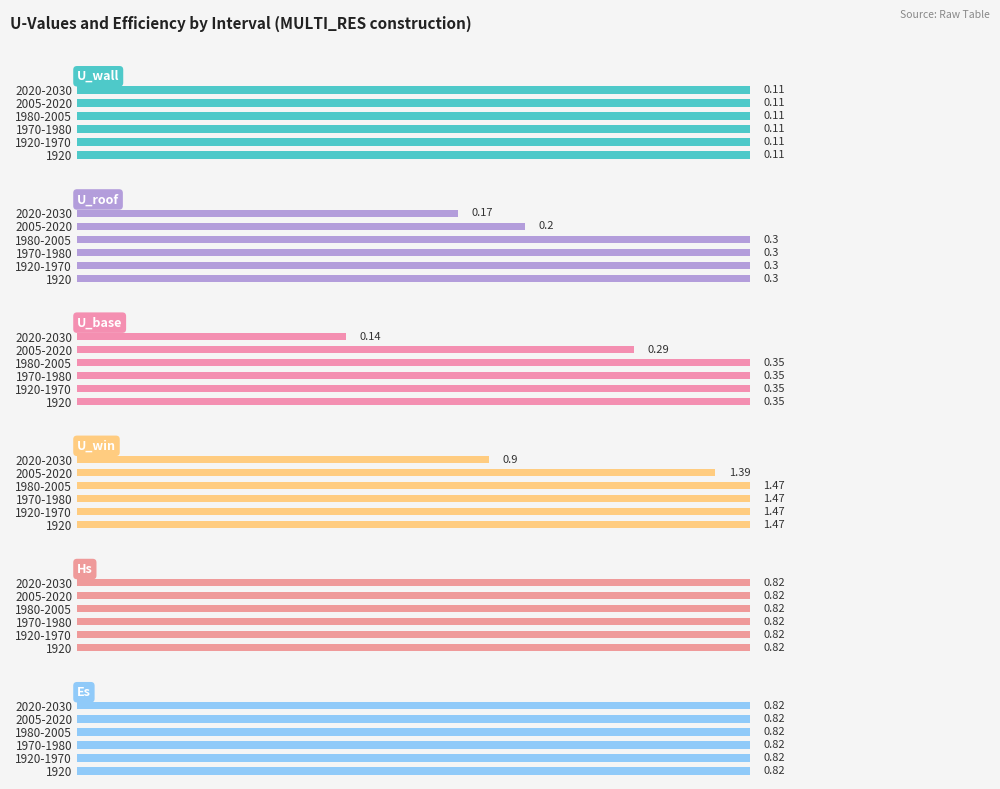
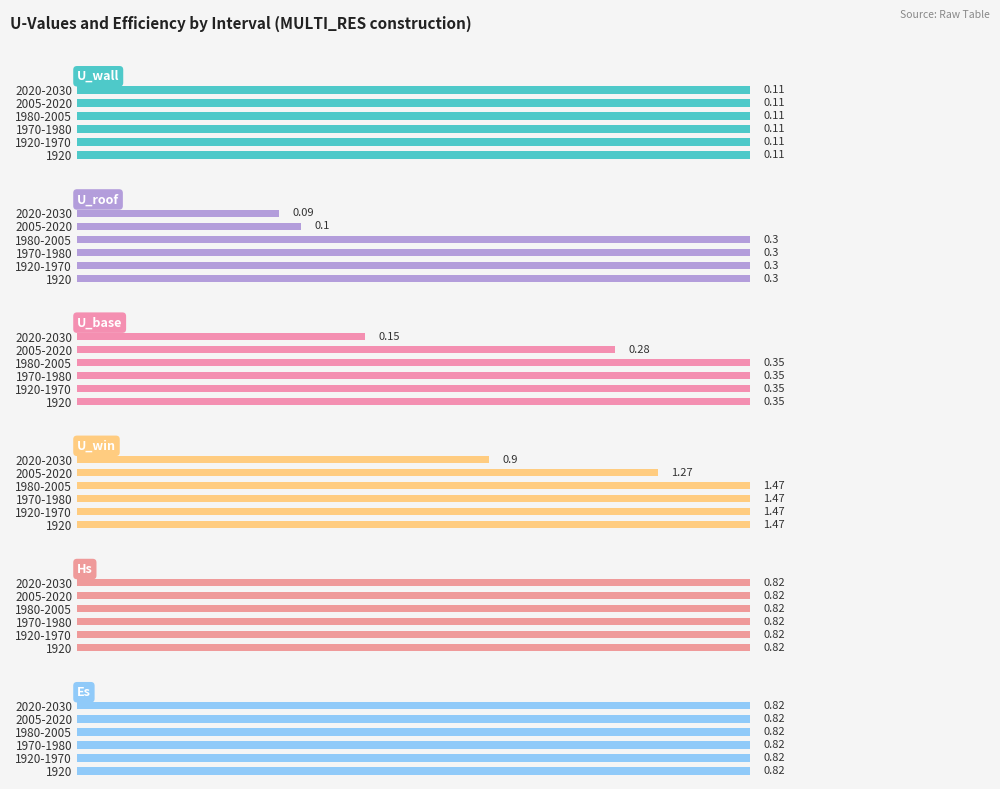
  {
    "U_wall": {
      "2020-2030": 0.11,
      "2005-2020": 0.11,
      "1980-2005": 0.11,
      "1970-1980": 0.11,
      "1920-1970": 0.11,
      "1920": 0.11
    },
    "U_roof": {
-     "2020-2030": 0.17,
-     "2005-2020": 0.2,
+     "2020-2030": 0.09,
+     "2005-2020": 0.1,
      "1980-2005": 0.3,
      "1970-1980": 0.3,
      "1920-1970": 0.3,
      "1920": 0.3
    },
    "U_base": {
-     "2020-2030": 0.14,
-     "2005-2020": 0.29,
+     "2020-2030": 0.15,
+     "2005-2020": 0.28,
      "1980-2005": 0.35,
      "1970-1980": 0.35,
      "1920-1970": 0.35,
      "1920": 0.35
    },
    "U_win": {
      "2020-2030": 0.9,
-     "2005-2020": 1.39,
+     "2005-2020": 1.27,
      "1980-2005": 1.47,
      "1970-1980": 1.47,
      "1920-1970": 1.47,
      "1920": 1.47
    },
    "Hs": {
      "2020-2030": 0.82,
      "2005-2020": 0.82,
      "1980-2005": 0.82,
      "1970-1980": 0.82,
      "1920-1970": 0.82,
      "1920": 0.82
    },
    "Es": {
      "2020-2030": 0.82,
      "2005-2020": 0.82,
      "1980-2005": 0.82,
      "1970-1980": 0.82,
      "1920-1970": 0.82,
      "1920": 0.82
    }
  }
